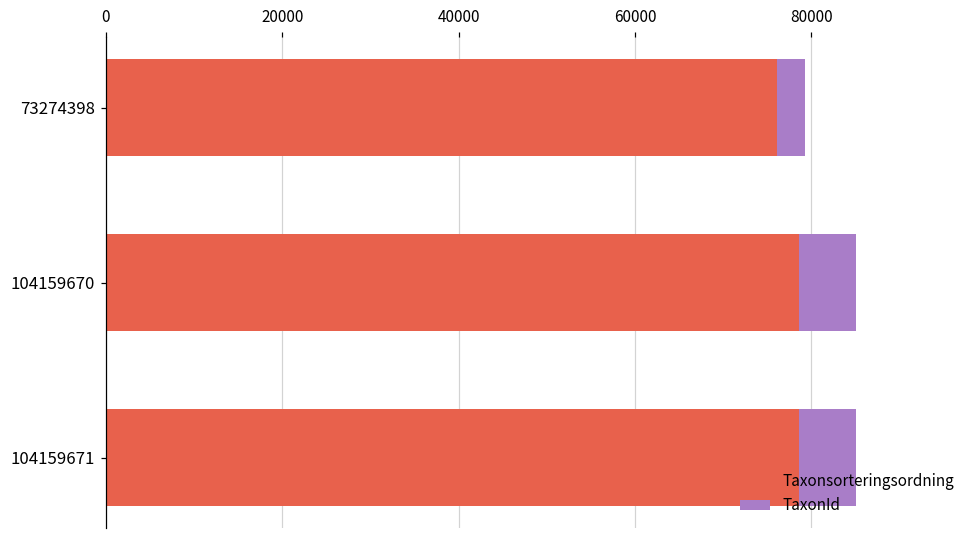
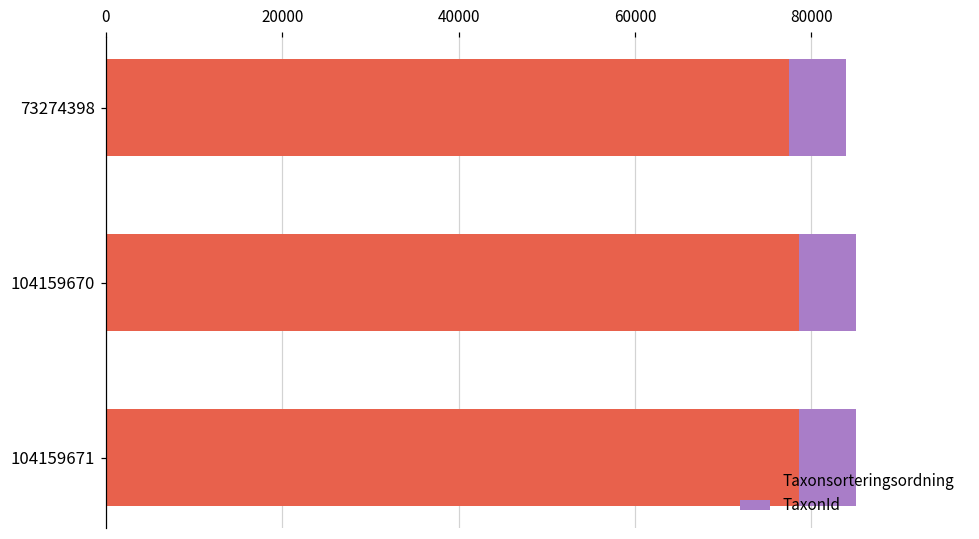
  {
    "Taxonsorteringsordning": {
-     "73274398": 76000,
+     "73274398": 78000,
      "104159670": 79000,
      "104159671": 79000
    },
    "TaxonId": {
-     "73274398": 3000,
+     "73274398": 6000,
      "104159670": 6000,
      "104159671": 6000
    }
  }
